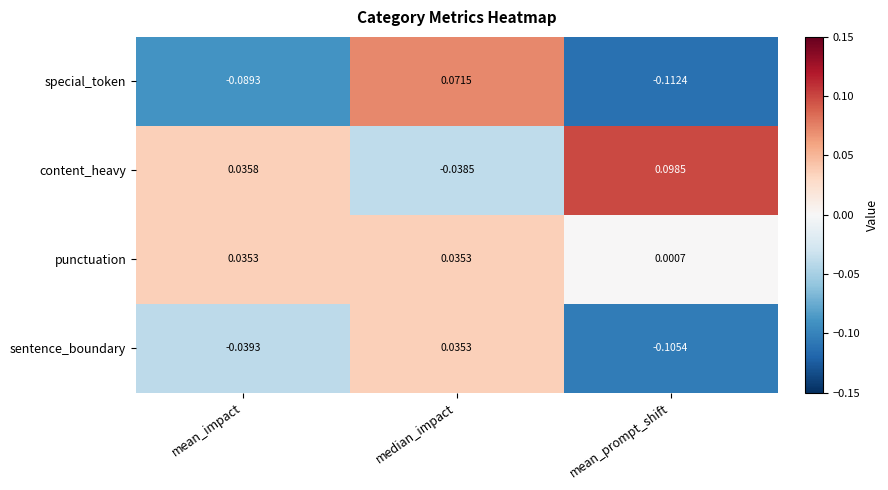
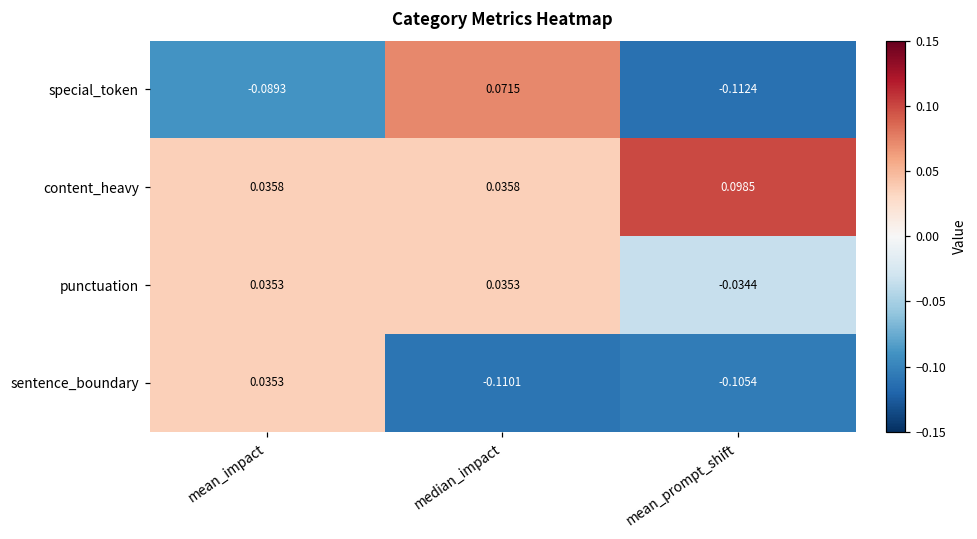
  {
    "special_token": {
      "mean_impact": -0.0893,
      "median_impact": 0.0715,
      "mean_prompt_shift": -0.1124
    },
    "content_heavy": {
      "mean_impact": 0.0358,
-     "median_impact": -0.0385,
+     "median_impact": 0.0358,
      "mean_prompt_shift": 0.0985
    },
    "punctuation": {
      "mean_impact": 0.0353,
      "median_impact": 0.0353,
-     "mean_prompt_shift": 0.0007
+     "mean_prompt_shift": -0.0344
    },
    "sentence_boundary": {
-     "mean_impact": -0.0393,
-     "median_impact": 0.0353,
+     "mean_impact": 0.0353,
+     "median_impact": -0.1101,
      "mean_prompt_shift": -0.1054
    }
  }
